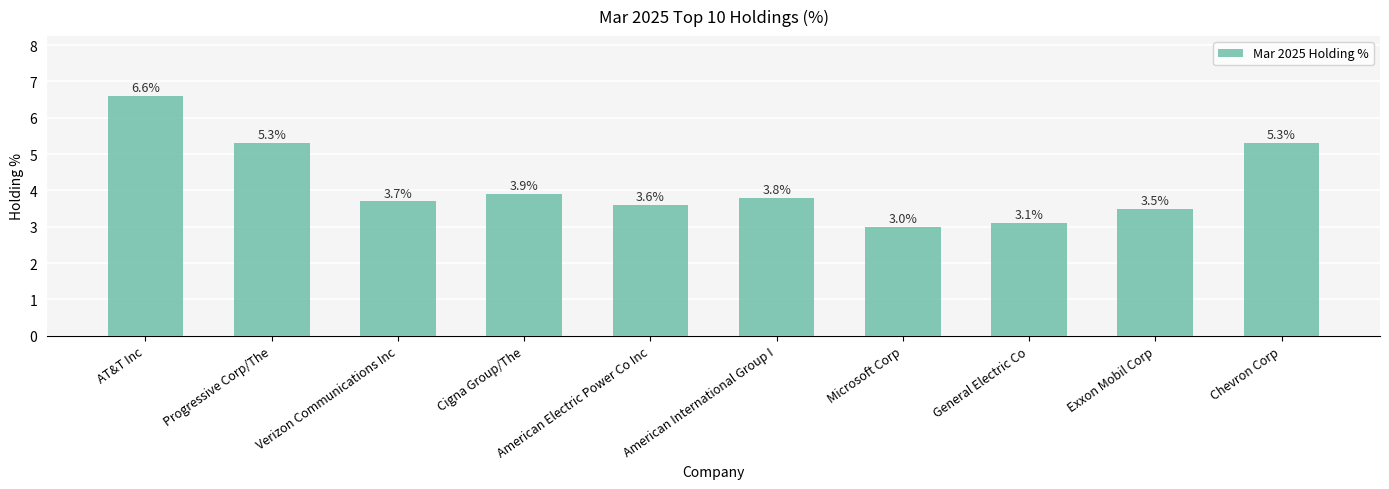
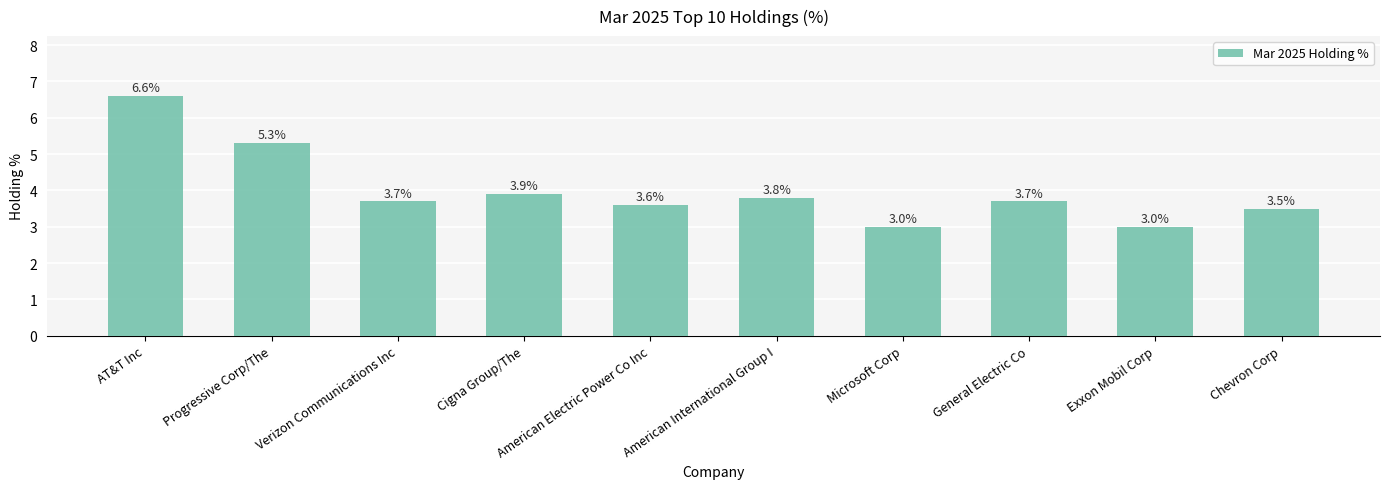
  {
    "AT&T Inc": "6.6%",
    "Progressive Corp/The": "5.3%",
    "Verizon Communications Inc": "3.7%",
    "Cigna Group/The": "3.9%",
    "American Electric Power Co Inc": "3.6%",
    "American International Group I": "3.8%",
    "Microsoft Corp": "3.0%",
-   "General Electric Co": "3.1%",
-   "Exxon Mobil Corp": "3.5%",
-   "Chevron Corp": "5.3%"
+   "General Electric Co": "3.7%",
+   "Exxon Mobil Corp": "3.0%",
+   "Chevron Corp": "3.5%"
  }
